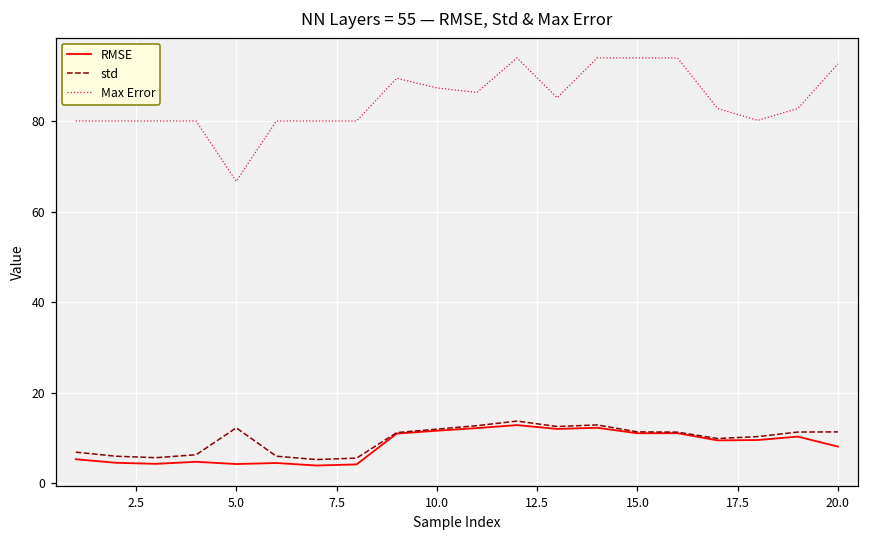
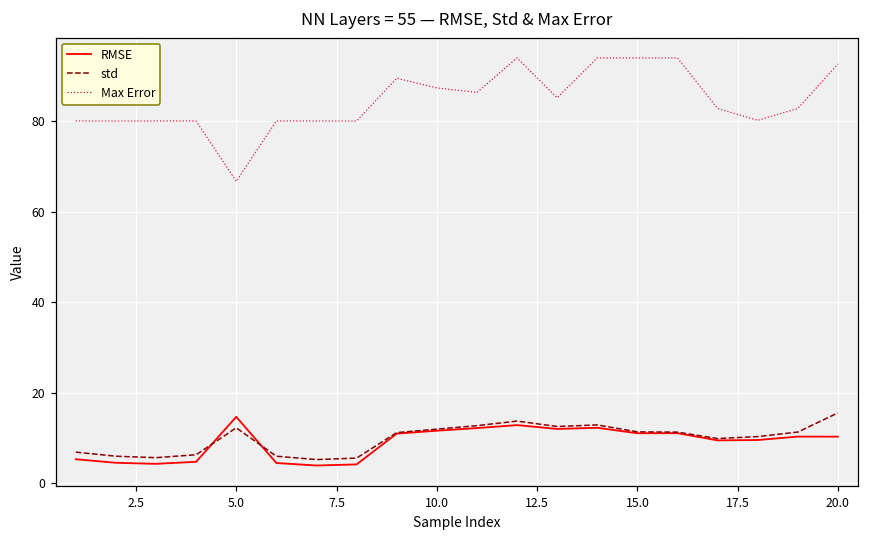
  {
    "RMSE": {
-     "5.0": 4,
-     "20.0": 8
+     "5.0": 15,
+     "20.0": 10
    },
    "std": {
      "5.0": 12,
-     "20.0": 11
+     "20.0": 16
    },
    "Max Error": {
      "5.0": 67,
      "10.0": 87,
      "15.0": 94,
      "20.0": 93
    }
  }
